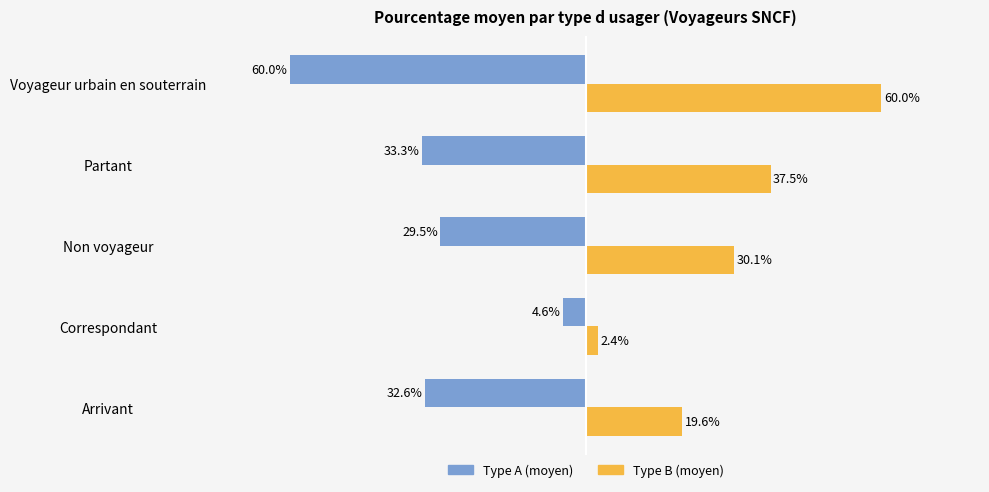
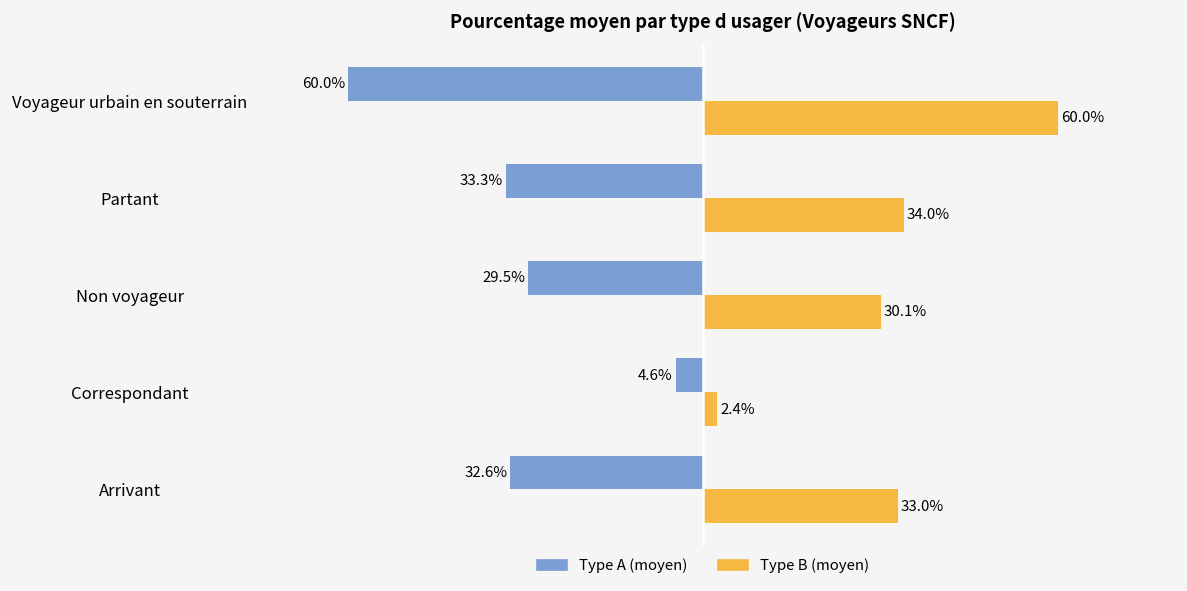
  {
    "Type B (moyen)": {
      "Voyageur urbain en souterrain": "60.0%",
-     "Partant": "37.5%",
+     "Partant": "34.0%",
      "Non voyageur": "30.1%",
      "Correspondant": "2.4%",
-     "Arrivant": "19.6%"
+     "Arrivant": "33.0%"
    }
  }
